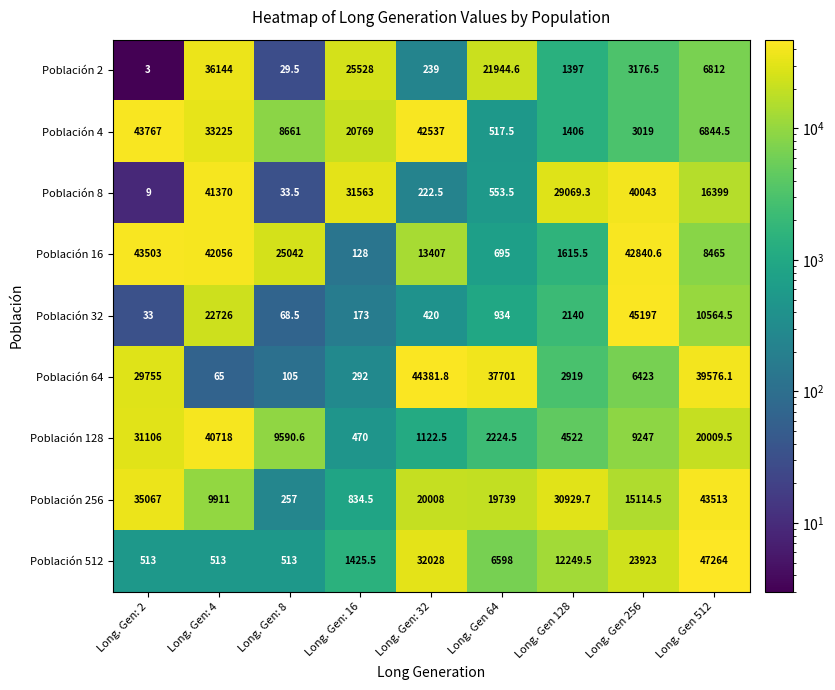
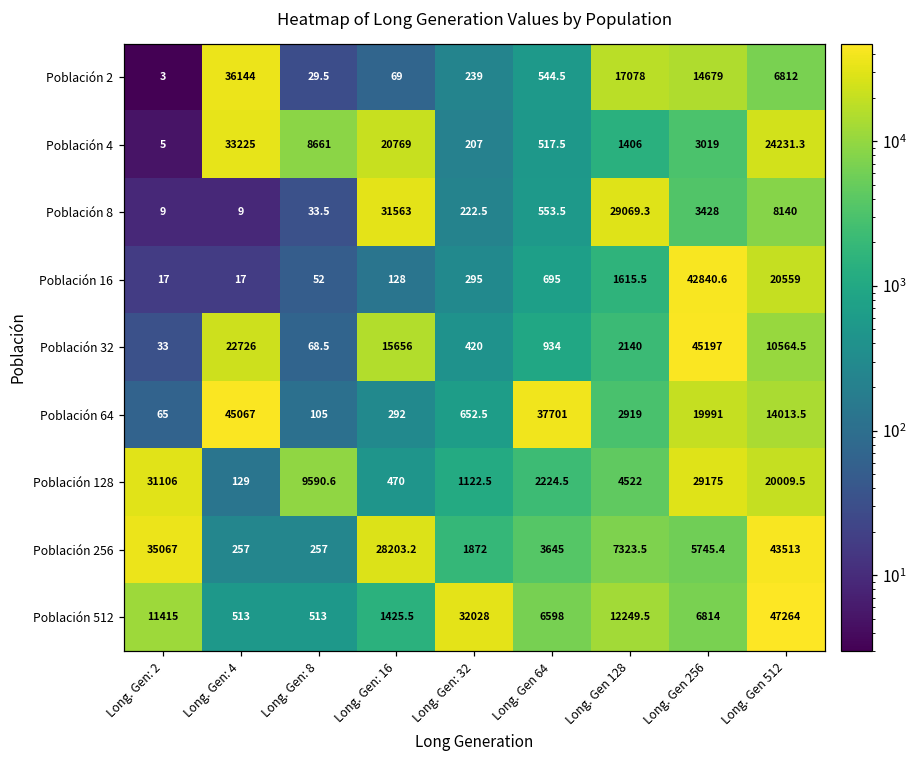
  {
    "Población 2": {
      "Long. Gen: 2": 3,
      "Long. Gen: 4": 36144,
      "Long. Gen: 8": 29.5,
-     "Long. Gen: 16": 25528,
+     "Long. Gen: 16": 69,
      "Long. Gen: 32": 239,
-     "Long. Gen 64": 21944.6,
-     "Long. Gen 128": 1397,
-     "Long. Gen 256": 3176.5,
+     "Long. Gen 64": 544.5,
+     "Long. Gen 128": 17078,
+     "Long. Gen 256": 14679,
      "Long. Gen 512": 6812
    },
    "Población 4": {
-     "Long. Gen: 2": 43767,
+     "Long. Gen: 2": 5,
      "Long. Gen: 4": 33225,
      "Long. Gen: 8": 8661,
      "Long. Gen: 16": 20769,
-     "Long. Gen: 32": 42537,
+     "Long. Gen: 32": 207,
      "Long. Gen 64": 517.5,
      "Long. Gen 128": 1406,
      "Long. Gen 256": 3019,
-     "Long. Gen 512": 6844.5
+     "Long. Gen 512": 24231.3
    },
    "Población 8": {
      "Long. Gen: 2": 9,
-     "Long. Gen: 4": 41370,
+     "Long. Gen: 4": 9,
      "Long. Gen: 8": 33.5,
      "Long. Gen: 16": 31563,
      "Long. Gen: 32": 222.5,
      "Long. Gen 64": 553.5,
      "Long. Gen 128": 29069.3,
-     "Long. Gen 256": 40043,
-     "Long. Gen 512": 16399
+     "Long. Gen 256": 3428,
+     "Long. Gen 512": 8140
    },
    "Población 16": {
-     "Long. Gen: 2": 43503,
-     "Long. Gen: 4": 42056,
-     "Long. Gen: 8": 25042,
+     "Long. Gen: 2": 17,
+     "Long. Gen: 4": 17,
+     "Long. Gen: 8": 52,
      "Long. Gen: 16": 128,
-     "Long. Gen: 32": 13407,
+     "Long. Gen: 32": 295,
      "Long. Gen 64": 695,
      "Long. Gen 128": 1615.5,
      "Long. Gen 256": 42840.6,
-     "Long. Gen 512": 8465
+     "Long. Gen 512": 20559
    },
    "Población 32": {
      "Long. Gen: 2": 33,
      "Long. Gen: 4": 22726,
      "Long. Gen: 8": 68.5,
-     "Long. Gen: 16": 173,
+     "Long. Gen: 16": 15656,
      "Long. Gen: 32": 420,
      "Long. Gen 64": 934,
      "Long. Gen 128": 2140,
      "Long. Gen 256": 45197,
      "Long. Gen 512": 10564.5
    },
    "Población 64": {
-     "Long. Gen: 2": 29755,
-     "Long. Gen: 4": 65,
+     "Long. Gen: 2": 65,
+     "Long. Gen: 4": 45067,
      "Long. Gen: 8": 105,
      "Long. Gen: 16": 292,
-     "Long. Gen: 32": 44381.8,
+     "Long. Gen: 32": 652.5,
      "Long. Gen 64": 37701,
      "Long. Gen 128": 2919,
-     "Long. Gen 256": 6423,
-     "Long. Gen 512": 39576.1
+     "Long. Gen 256": 19991,
+     "Long. Gen 512": 14013.5
    },
    "Población 128": {
      "Long. Gen: 2": 31106,
-     "Long. Gen: 4": 40718,
+     "Long. Gen: 4": 129,
      "Long. Gen: 8": 9590.6,
      "Long. Gen: 16": 470,
      "Long. Gen: 32": 1122.5,
      "Long. Gen 64": 2224.5,
      "Long. Gen 128": 4522,
-     "Long. Gen 256": 9247,
+     "Long. Gen 256": 29175,
      "Long. Gen 512": 20009.5
    },
    "Población 256": {
      "Long. Gen: 2": 35067,
-     "Long. Gen: 4": 9911,
+     "Long. Gen: 4": 257,
      "Long. Gen: 8": 257,
-     "Long. Gen: 16": 834.5,
-     "Long. Gen: 32": 20008,
-     "Long. Gen 64": 19739,
-     "Long. Gen 128": 30929.7,
-     "Long. Gen 256": 15114.5,
+     "Long. Gen: 16": 28203.2,
+     "Long. Gen: 32": 1872,
+     "Long. Gen 64": 3645,
+     "Long. Gen 128": 7323.5,
+     "Long. Gen 256": 5745.4,
      "Long. Gen 512": 43513
    },
    "Población 512": {
-     "Long. Gen: 2": 513,
+     "Long. Gen: 2": 11415,
      "Long. Gen: 4": 513,
      "Long. Gen: 8": 513,
      "Long. Gen: 16": 1425.5,
      "Long. Gen: 32": 32028,
      "Long. Gen 64": 6598,
      "Long. Gen 128": 12249.5,
-     "Long. Gen 256": 23923,
+     "Long. Gen 256": 6814,
      "Long. Gen 512": 47264
    }
  }
